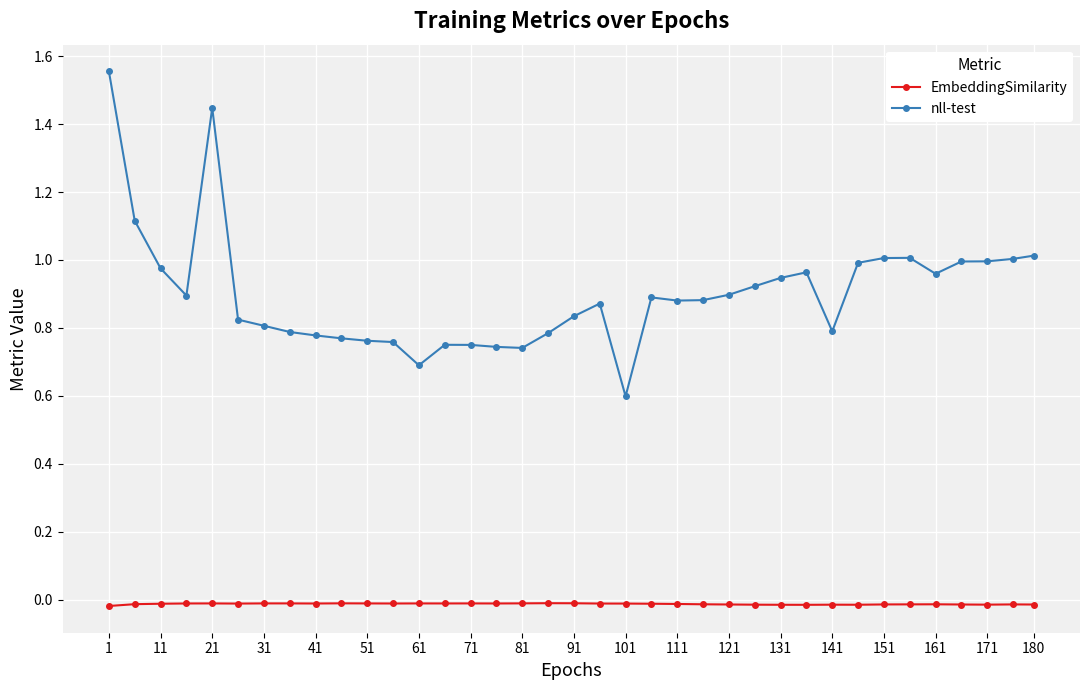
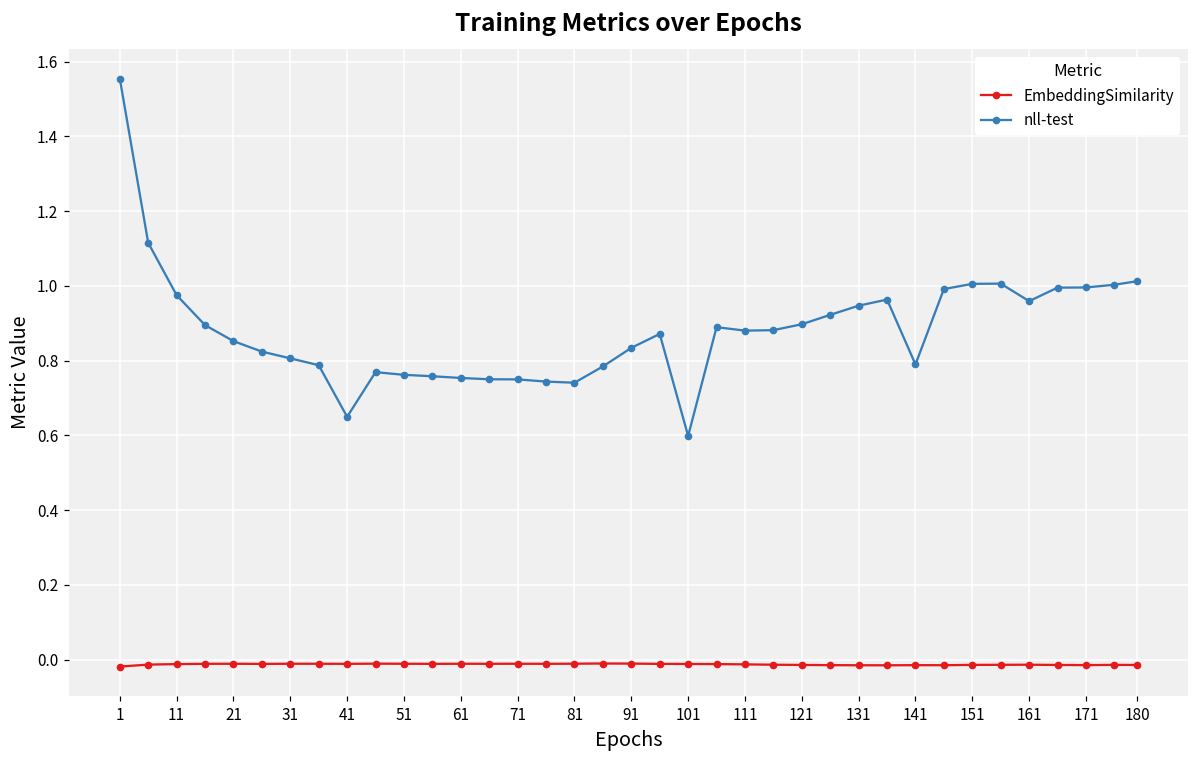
  {
    "EmbeddingSimilarity": {
      "1": -0.02,
      "11": -0.01,
      "21": -0.01,
      "31": -0.01,
      "41": -0.01,
      "51": -0.01,
      "61": -0.01,
      "71": -0.01,
      "81": -0.01,
      "91": -0.01,
      "101": -0.01,
      "111": -0.01,
      "121": -0.01,
      "131": -0.02,
      "141": -0.01,
      "151": -0.01,
      "161": -0.01,
      "171": -0.01,
      "180": -0.01
    },
    "nll-test": {
      "1": 1.56,
      "11": 0.98,
-     "21": 1.45,
+     "21": 0.85,
      "31": 0.81,
-     "41": 0.78,
+     "41": 0.65,
      "51": 0.76,
-     "61": 0.69,
+     "61": 0.75,
      "71": 0.75,
      "81": 0.74,
      "91": 0.83,
      "101": 0.60,
      "111": 0.88,
      "121": 0.90,
      "131": 0.95,
      "141": 0.79,
      "151": 1.01,
      "161": 0.96,
      "171": 1.00,
      "180": 1.01
    }
  }
